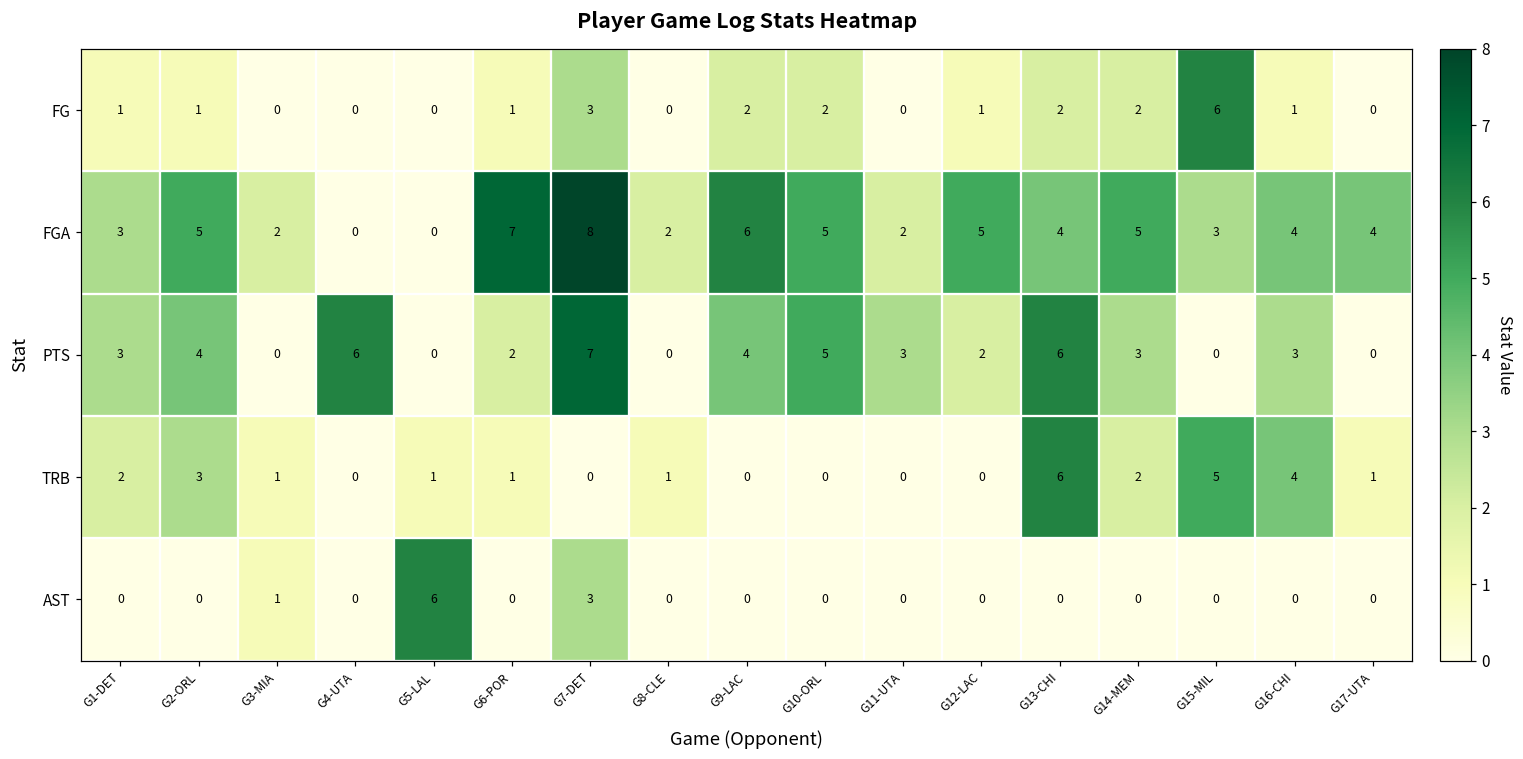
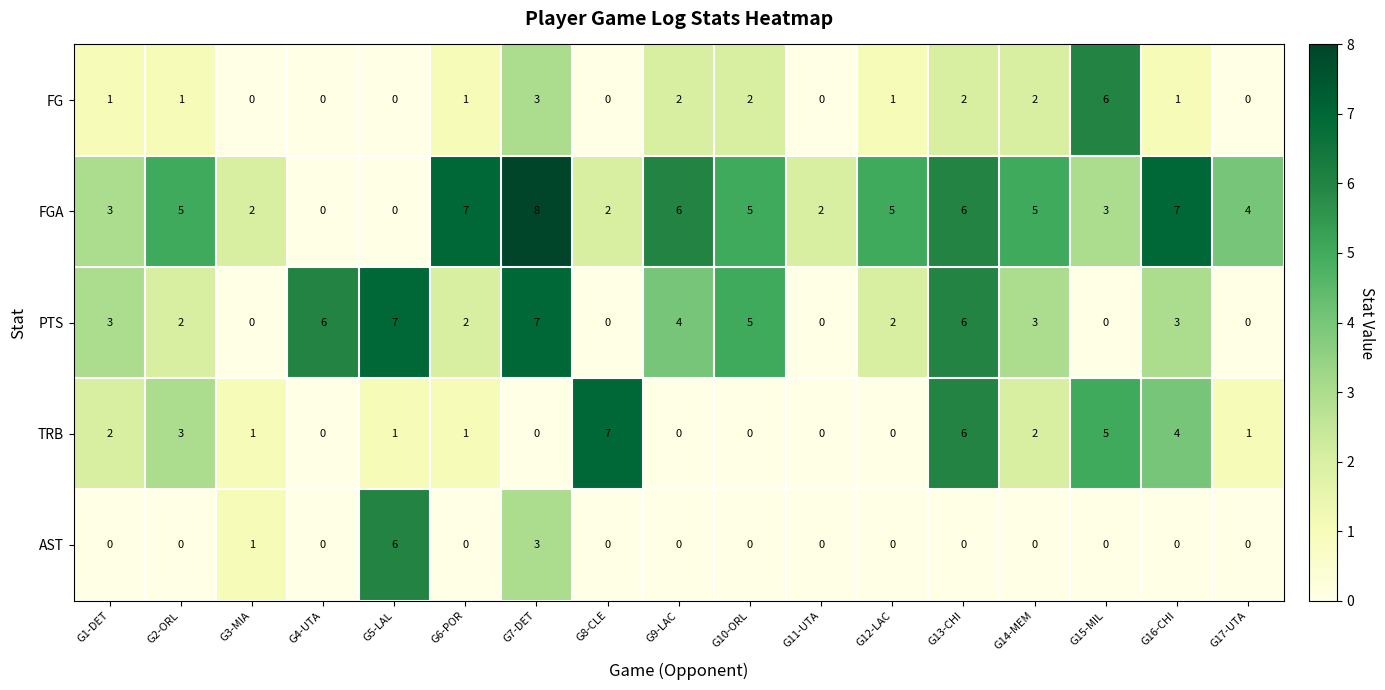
  {
    "FG": {
      "G1-DET": 1,
      "G2-ORL": 1,
      "G3-MIA": 0,
      "G4-UTA": 0,
      "G5-LAL": 0,
      "G6-POR": 1,
      "G7-DET": 3,
      "G8-CLE": 0,
      "G9-LAC": 2,
      "G10-ORL": 2,
      "G11-UTA": 0,
      "G12-LAC": 1,
      "G13-CHI": 2,
      "G14-MEM": 2,
      "G15-MIL": 6,
      "G16-CHI": 1,
      "G17-UTA": 0
    },
    "FGA": {
      "G1-DET": 3,
      "G2-ORL": 5,
      "G3-MIA": 2,
      "G4-UTA": 0,
      "G5-LAL": 0,
      "G6-POR": 7,
      "G7-DET": 8,
      "G8-CLE": 2,
      "G9-LAC": 6,
      "G10-ORL": 5,
      "G11-UTA": 2,
      "G12-LAC": 5,
-     "G13-CHI": 4,
+     "G13-CHI": 6,
      "G14-MEM": 5,
      "G15-MIL": 3,
-     "G16-CHI": 4,
+     "G16-CHI": 7,
      "G17-UTA": 4
    },
    "PTS": {
      "G1-DET": 3,
-     "G2-ORL": 4,
+     "G2-ORL": 2,
      "G3-MIA": 0,
      "G4-UTA": 6,
-     "G5-LAL": 0,
+     "G5-LAL": 7,
      "G6-POR": 2,
      "G7-DET": 7,
      "G8-CLE": 0,
      "G9-LAC": 4,
      "G10-ORL": 5,
-     "G11-UTA": 3,
+     "G11-UTA": 0,
      "G12-LAC": 2,
      "G13-CHI": 6,
      "G14-MEM": 3,
      "G15-MIL": 0,
      "G16-CHI": 3,
      "G17-UTA": 0
    },
    "TRB": {
      "G1-DET": 2,
      "G2-ORL": 3,
      "G3-MIA": 1,
      "G4-UTA": 0,
      "G5-LAL": 1,
      "G6-POR": 1,
      "G7-DET": 0,
-     "G8-CLE": 1,
+     "G8-CLE": 7,
      "G9-LAC": 0,
      "G10-ORL": 0,
      "G11-UTA": 0,
      "G12-LAC": 0,
      "G13-CHI": 6,
      "G14-MEM": 2,
      "G15-MIL": 5,
      "G16-CHI": 4,
      "G17-UTA": 1
    },
    "AST": {
      "G1-DET": 0,
      "G2-ORL": 0,
      "G3-MIA": 1,
      "G4-UTA": 0,
      "G5-LAL": 6,
      "G6-POR": 0,
      "G7-DET": 3,
      "G8-CLE": 0,
      "G9-LAC": 0,
      "G10-ORL": 0,
      "G11-UTA": 0,
      "G12-LAC": 0,
      "G13-CHI": 0,
      "G14-MEM": 0,
      "G15-MIL": 0,
      "G16-CHI": 0,
      "G17-UTA": 0
    }
  }
